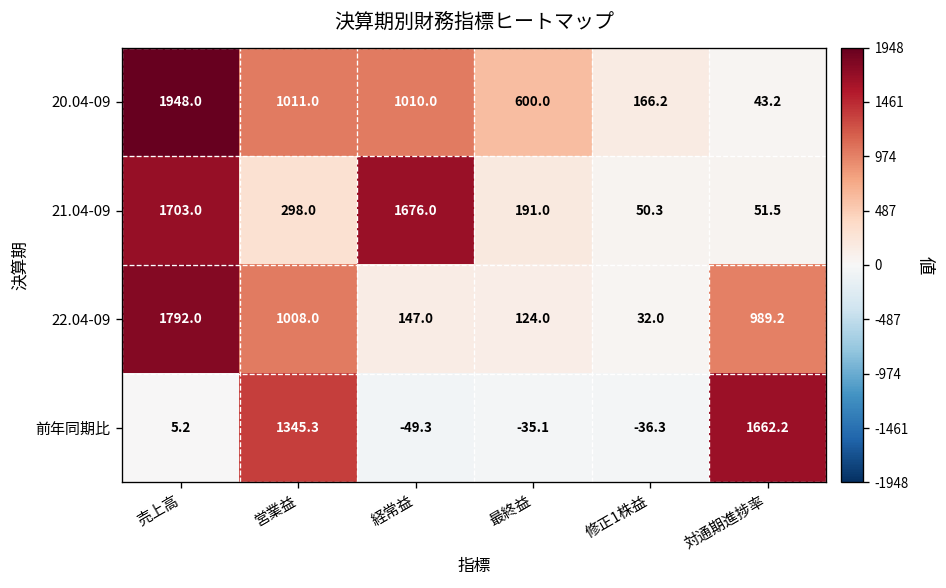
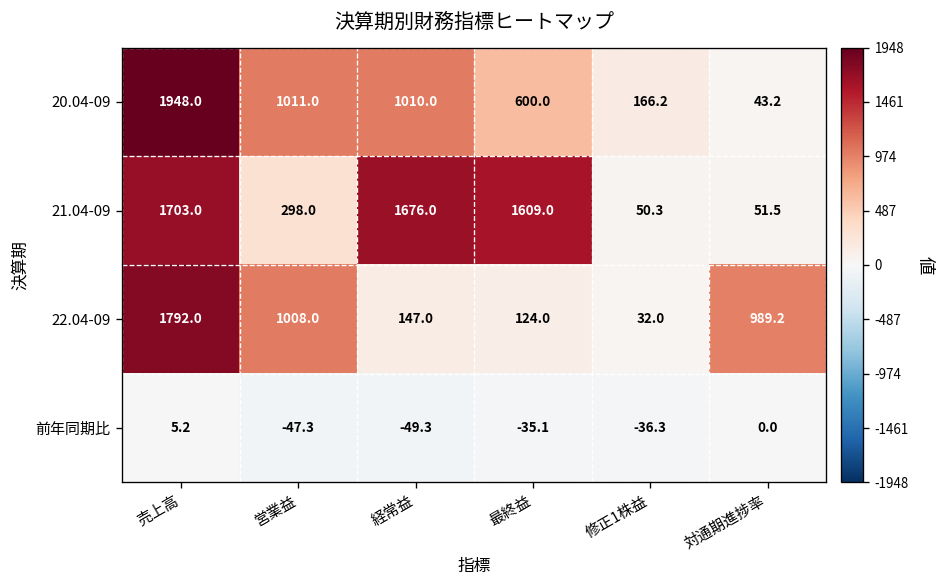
  {
    "20.04-09": {
      "売上高": 1948.0,
      "営業益": 1011.0,
      "経常益": 1010.0,
      "最終益": 600.0,
      "修正1株益": 166.2,
      "対通期進捗率": 43.2
    },
    "21.04-09": {
      "売上高": 1703.0,
      "営業益": 298.0,
      "経常益": 1676.0,
-     "最終益": 191.0,
+     "最終益": 1609.0,
      "修正1株益": 50.3,
      "対通期進捗率": 51.5
    },
    "22.04-09": {
      "売上高": 1792.0,
      "営業益": 1008.0,
      "経常益": 147.0,
      "最終益": 124.0,
      "修正1株益": 32.0,
      "対通期進捗率": 989.2
    },
    "前年同期比": {
      "売上高": 5.2,
-     "営業益": 1345.3,
+     "営業益": -47.3,
      "経常益": -49.3,
      "最終益": -35.1,
      "修正1株益": -36.3,
-     "対通期進捗率": 1662.2
+     "対通期進捗率": 0.0
    }
  }
